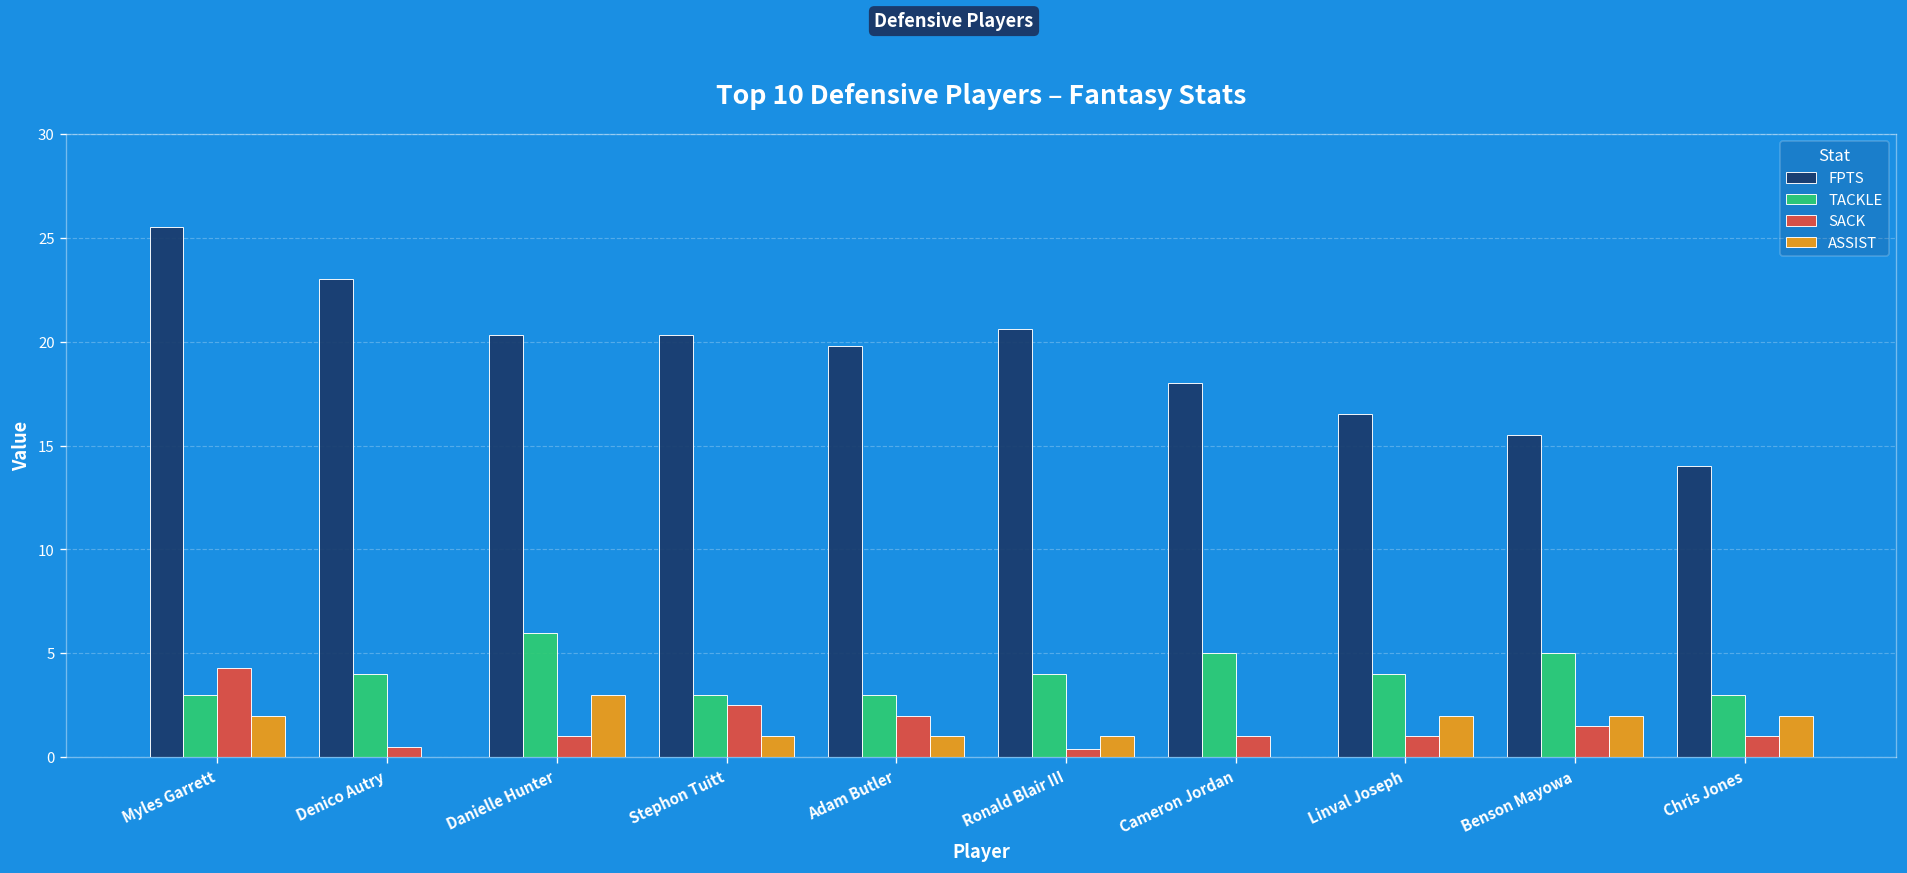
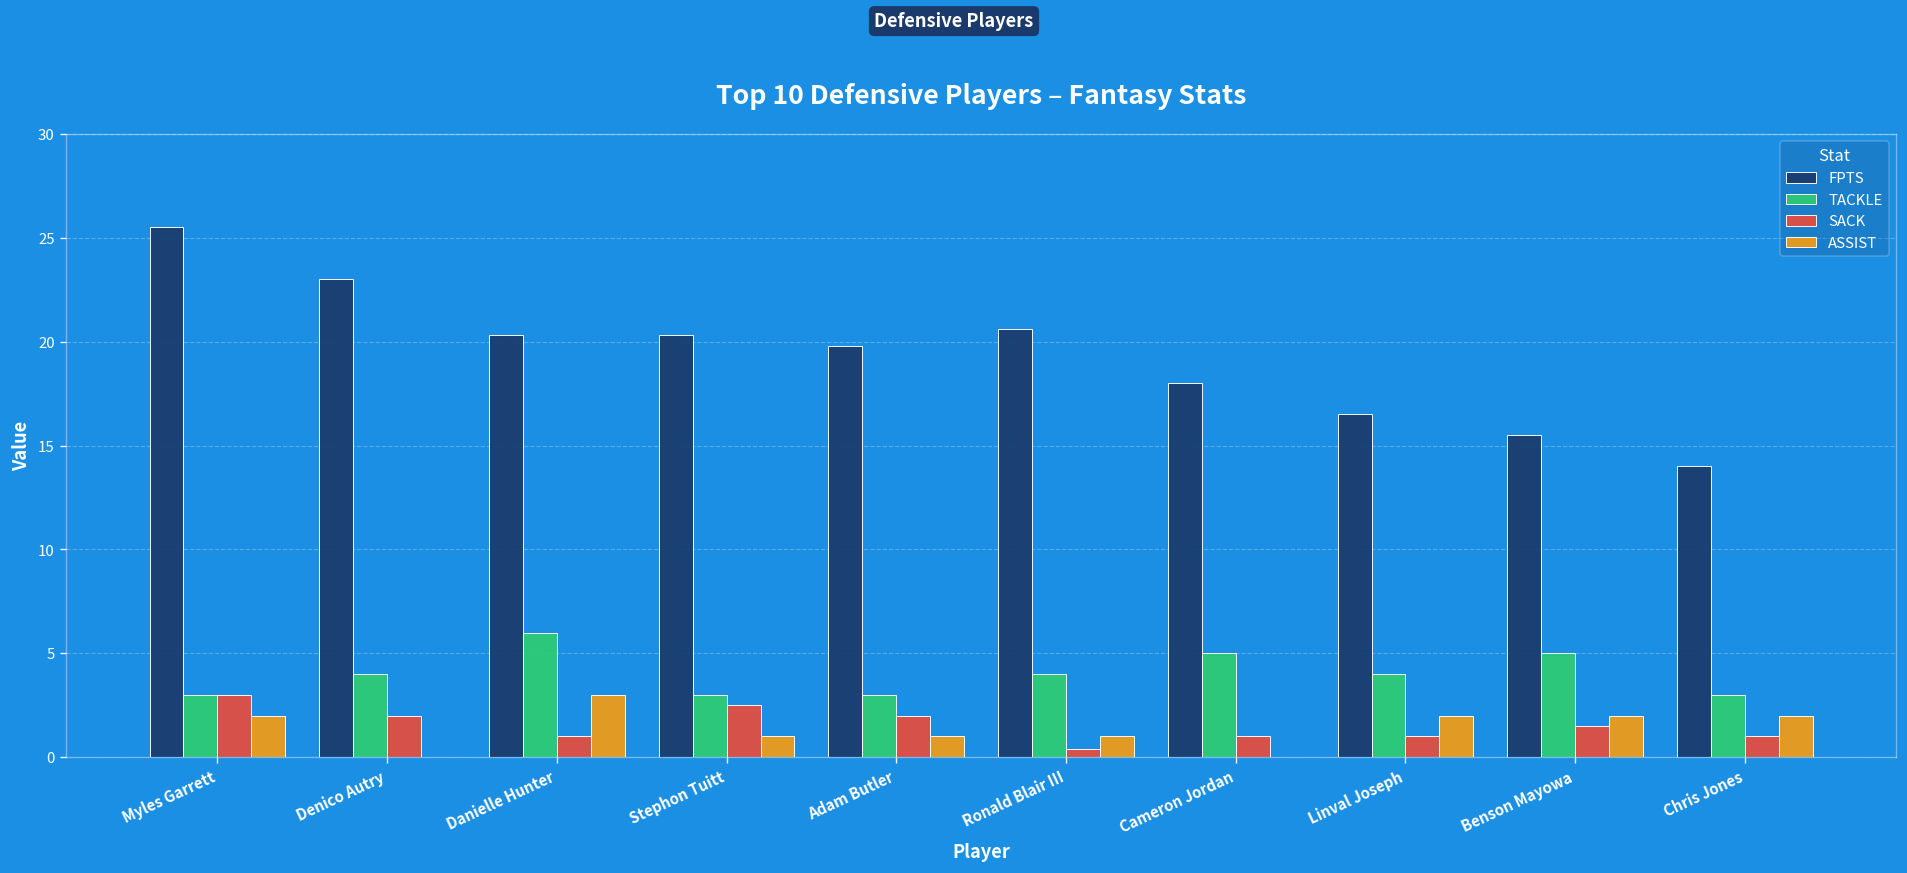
  {
    "FPTS": {
      "Myles Garrett": 25.5,
      "Denico Autry": 23.0,
      "Danielle Hunter": 20.3,
      "Stephon Tuitt": 20.3,
      "Adam Butler": 19.8,
      "Ronald Blair III": 20.6,
      "Cameron Jordan": 18.0,
      "Linval Joseph": 16.5,
      "Benson Mayowa": 15.5,
      "Chris Jones": 14.0
    },
    "TACKLE": {
      "Myles Garrett": 3.0,
      "Denico Autry": 4.0,
      "Danielle Hunter": 6.0,
      "Stephon Tuitt": 3.0,
      "Adam Butler": 3.0,
      "Ronald Blair III": 4.0,
      "Cameron Jordan": 5.0,
      "Linval Joseph": 4.0,
      "Benson Mayowa": 5.0,
      "Chris Jones": 3.0
    },
    "SACK": {
-     "Myles Garrett": 4.3,
-     "Denico Autry": 0.5,
+     "Myles Garrett": 3.0,
+     "Denico Autry": 2.0,
      "Danielle Hunter": 1.0,
      "Stephon Tuitt": 2.5,
      "Adam Butler": 2.0,
      "Ronald Blair III": 0.4,
      "Cameron Jordan": 1.0,
      "Linval Joseph": 1.0,
      "Benson Mayowa": 1.5,
      "Chris Jones": 1.0
    },
    "ASSIST": {
      "Myles Garrett": 2.0,
      "Denico Autry": 0.0,
      "Danielle Hunter": 3.0,
      "Stephon Tuitt": 1.0,
      "Adam Butler": 1.0,
      "Ronald Blair III": 1.0,
      "Cameron Jordan": 0.0,
      "Linval Joseph": 2.0,
      "Benson Mayowa": 2.0,
      "Chris Jones": 2.0
    }
  }
